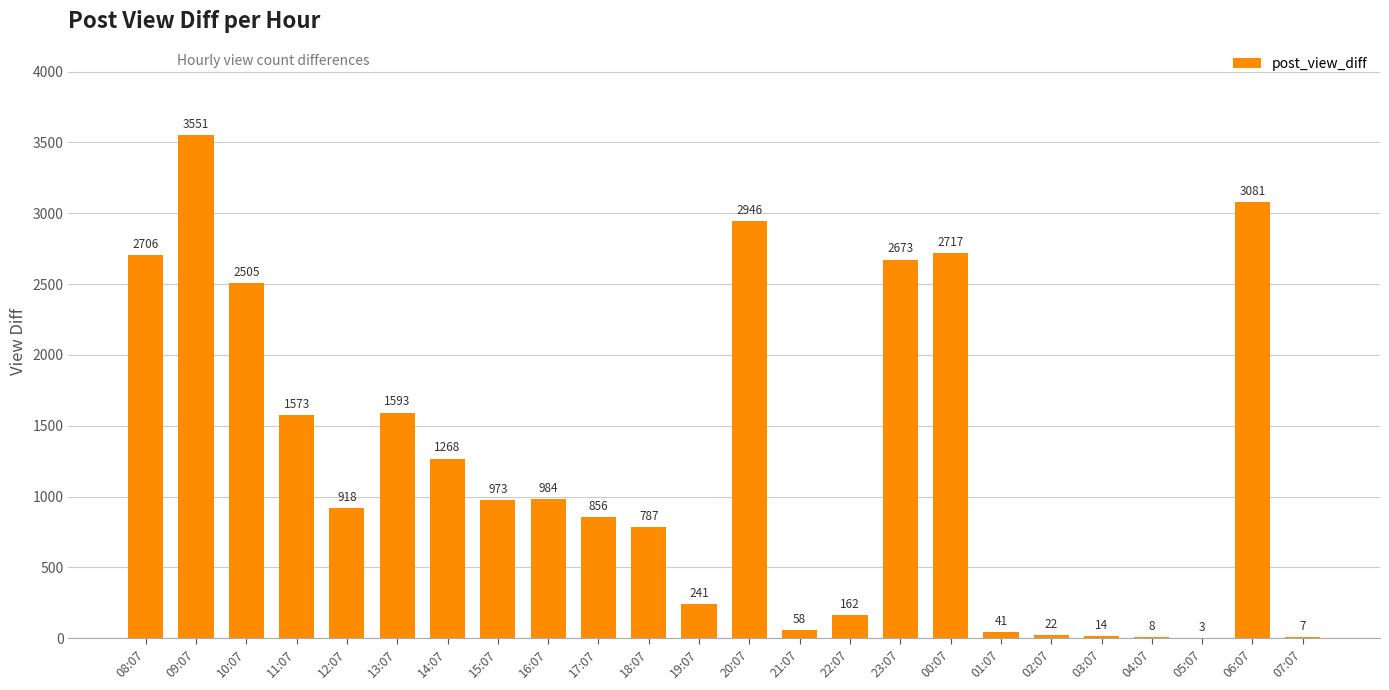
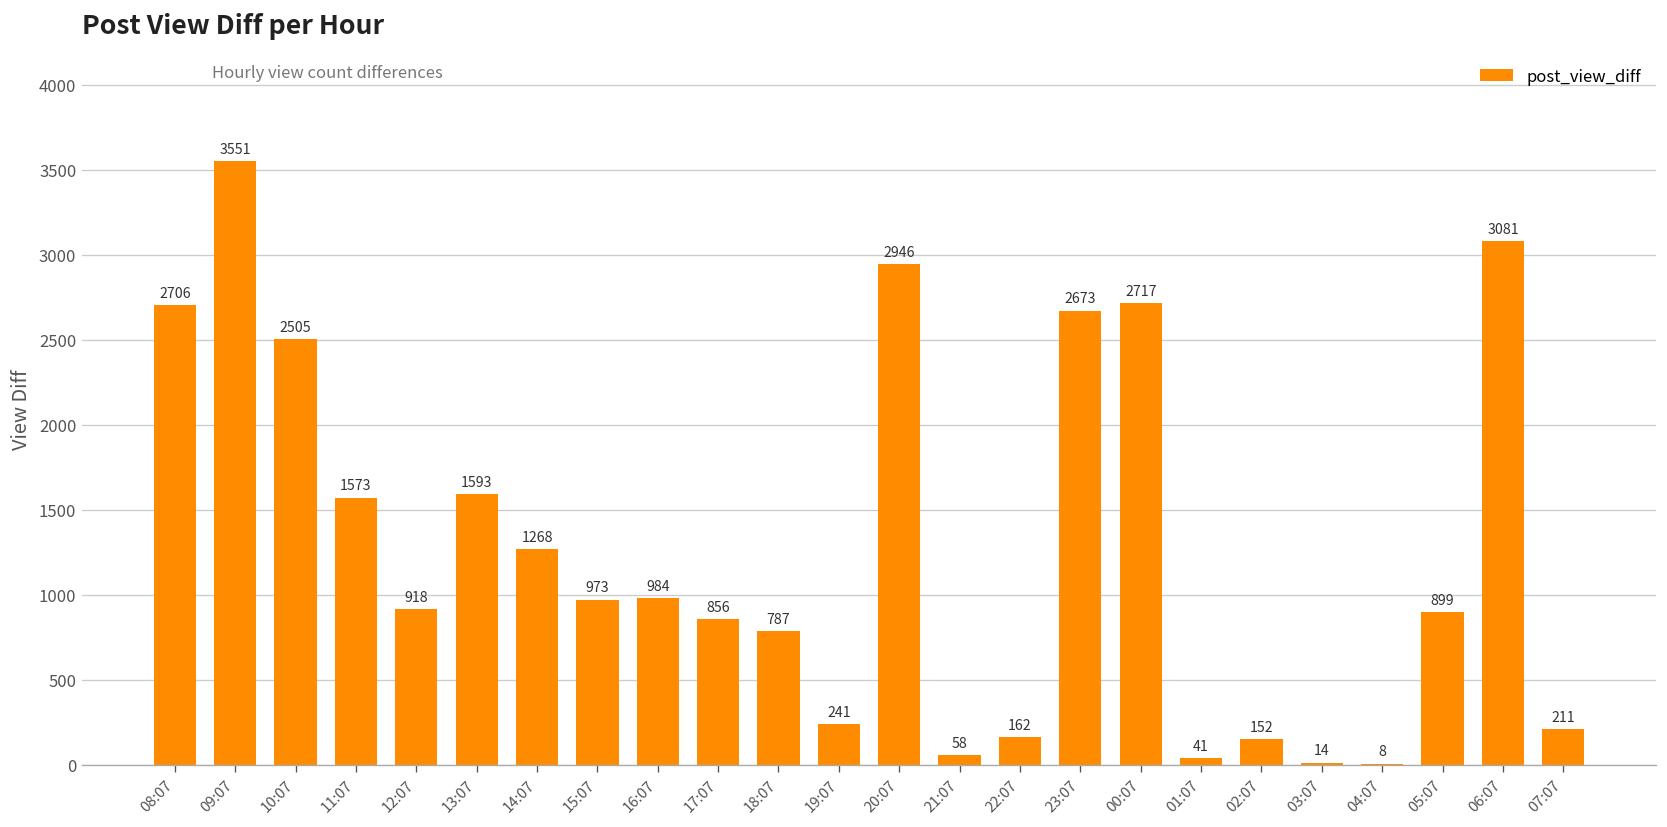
  {
    "08:07": 2706,
    "09:07": 3551,
    "10:07": 2505,
    "11:07": 1573,
    "12:07": 918,
    "13:07": 1593,
    "14:07": 1268,
    "15:07": 973,
    "16:07": 984,
    "17:07": 856,
    "18:07": 787,
    "19:07": 241,
    "20:07": 2946,
    "21:07": 58,
    "22:07": 162,
    "23:07": 2673,
    "00:07": 2717,
    "01:07": 41,
-   "02:07": 22,
+   "02:07": 152,
    "03:07": 14,
    "04:07": 8,
-   "05:07": 3,
+   "05:07": 899,
    "06:07": 3081,
-   "07:07": 7
+   "07:07": 211
  }
